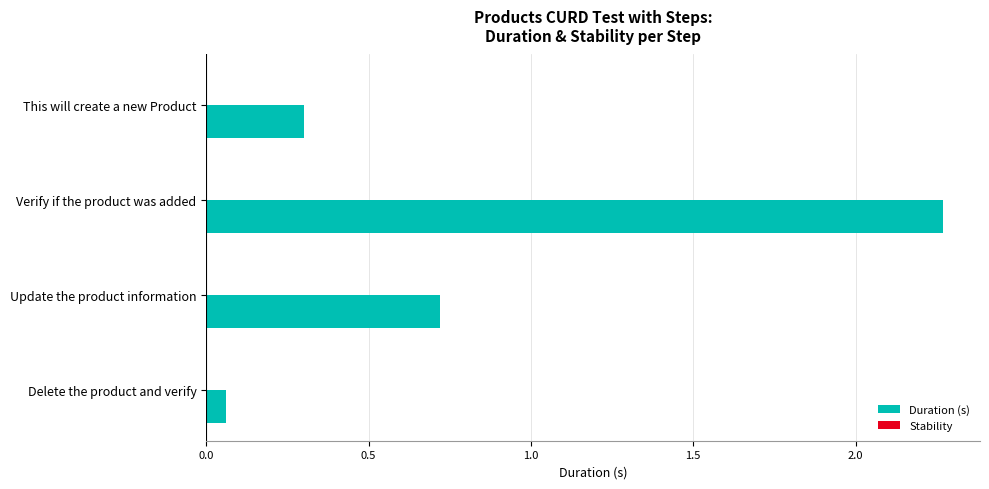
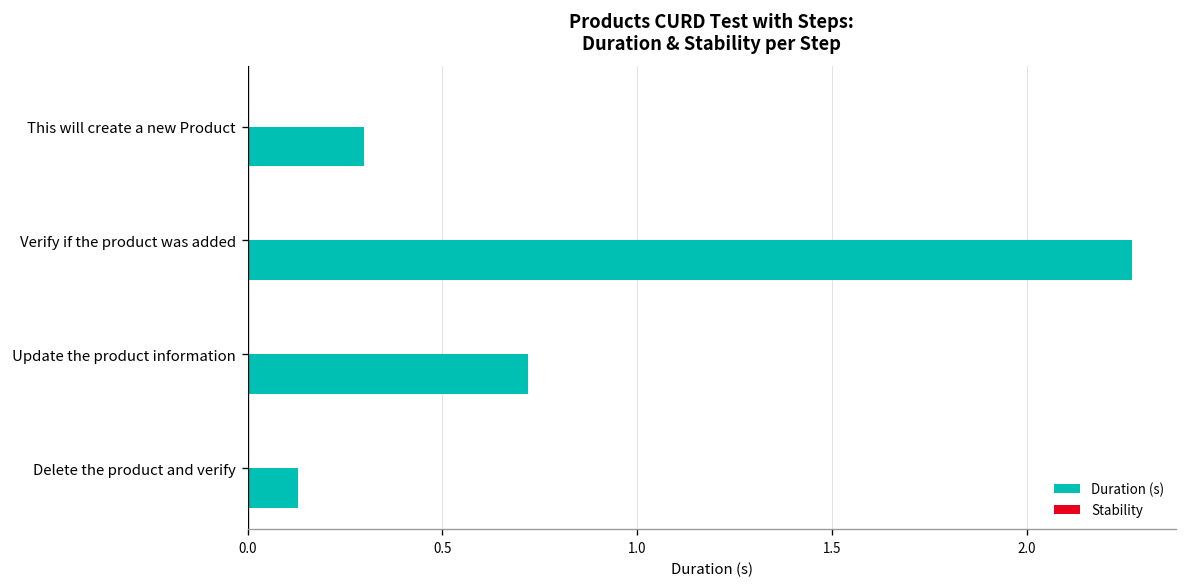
  {
    "Duration (s)": {
      "This will create a new Product": 0.30,
      "Verify if the product was added": 2.27,
      "Update the product information": 0.72,
-     "Delete the product and verify": 0.06
+     "Delete the product and verify": 0.13
    },
    "Stability": {
      "This will create a new Product": 0.00,
      "Verify if the product was added": 0.00,
      "Update the product information": 0.00,
      "Delete the product and verify": 0.00
    }
  }
